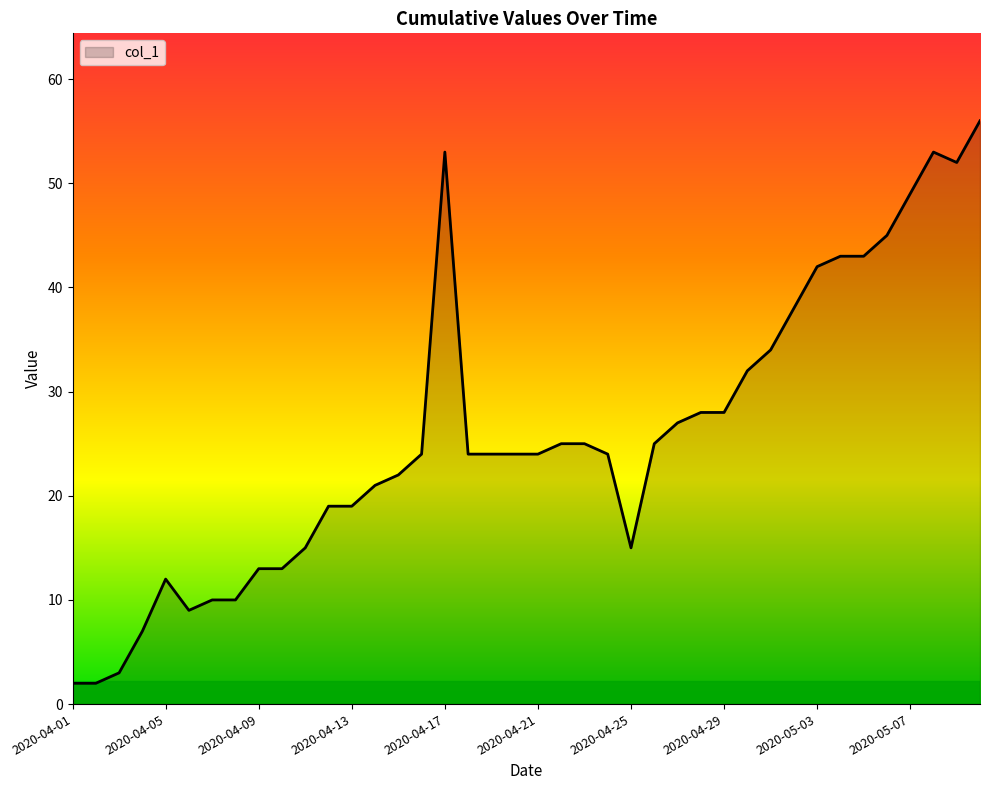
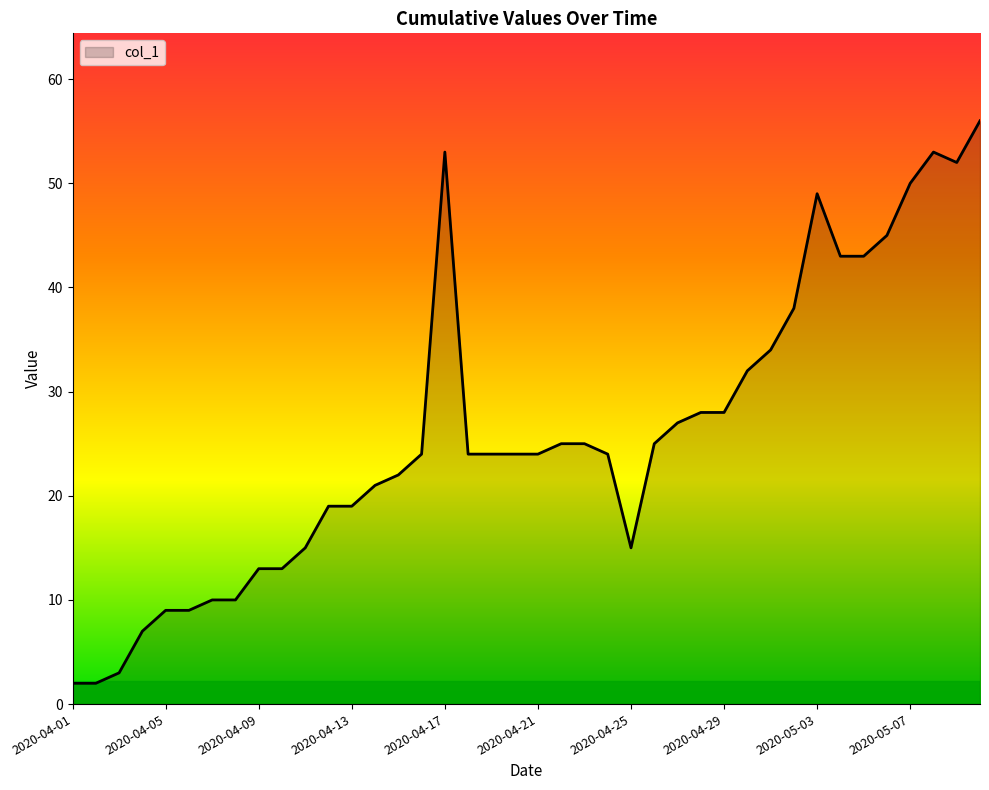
  {
-   "2020-04-05": 12,
+   "2020-04-05": 9,
    "2020-04-09": 13,
    "2020-04-13": 19,
    "2020-04-17": 53,
    "2020-04-21": 24,
    "2020-04-25": 15,
    "2020-04-29": 28,
-   "2020-05-03": 42,
-   "2020-05-07": 49
+   "2020-05-03": 49,
+   "2020-05-07": 50
  }
